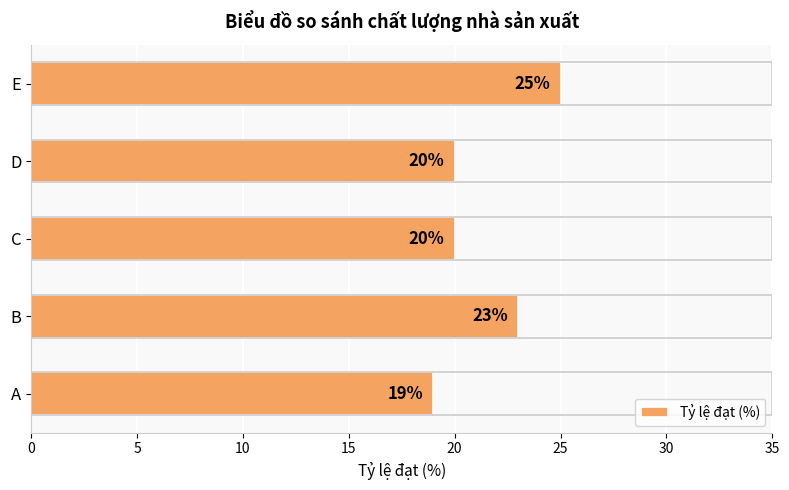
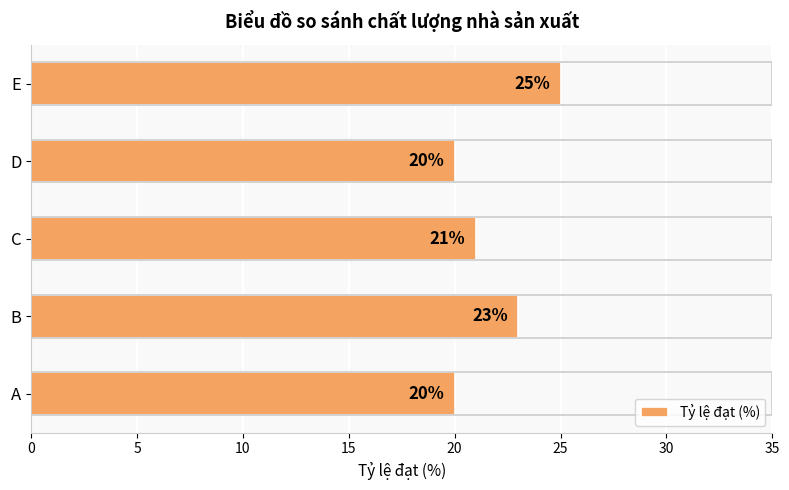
  {
    "E": "25%",
    "D": "20%",
-   "C": "20%",
+   "C": "21%",
    "B": "23%",
-   "A": "19%"
+   "A": "20%"
  }
